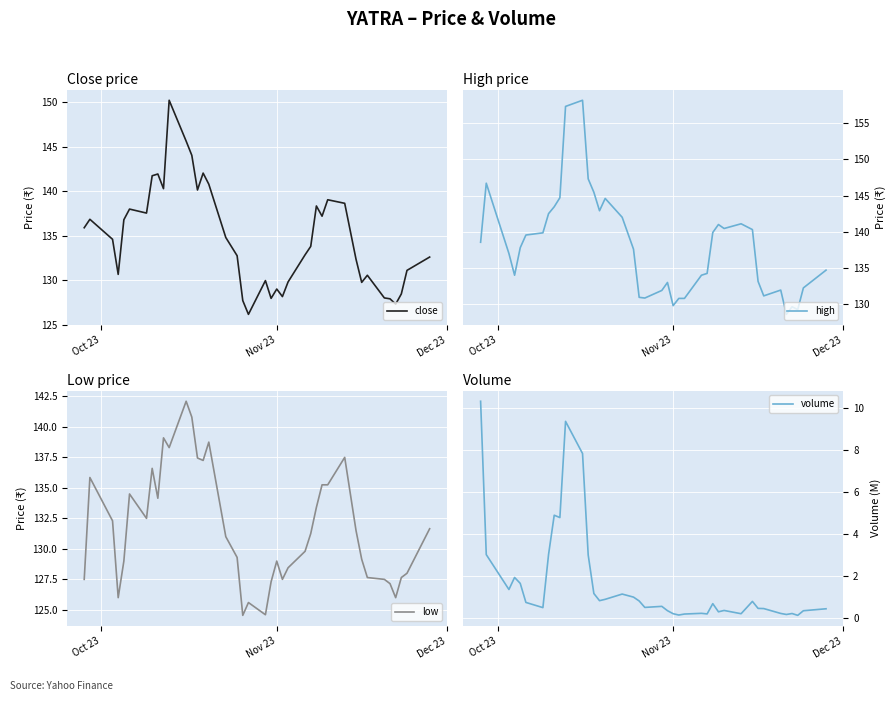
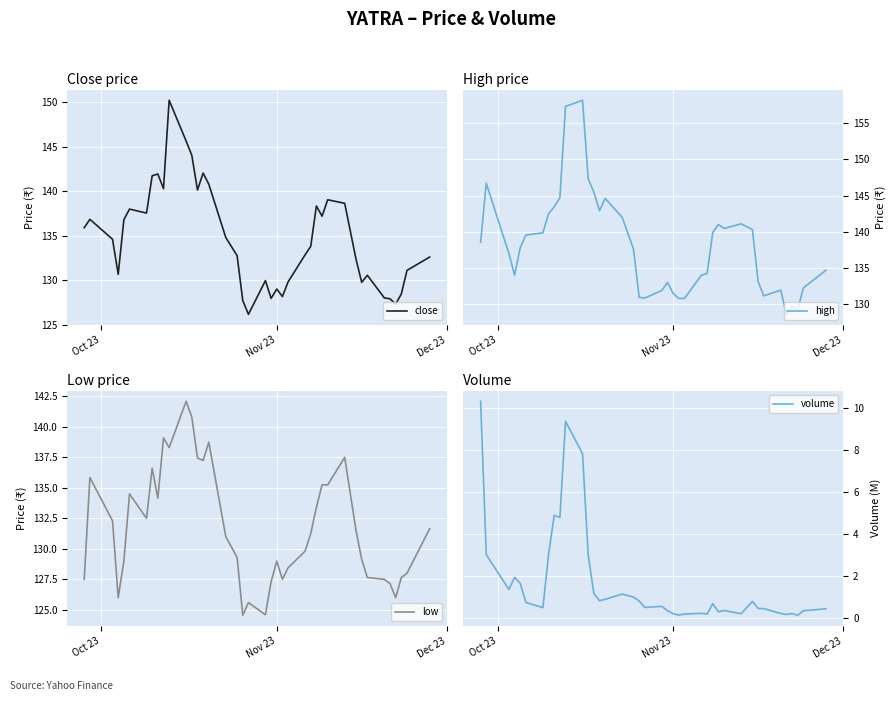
  {
    "Close price": {
      "Nov 23": 129
    },
    "High price": {
-     "Nov 23": 130
+     "Nov 23": 132
    },
    "Low price": {
      "Nov 23": 129.0
    },
    "Volume": {
      "Nov 23": 0.2
    }
  }
